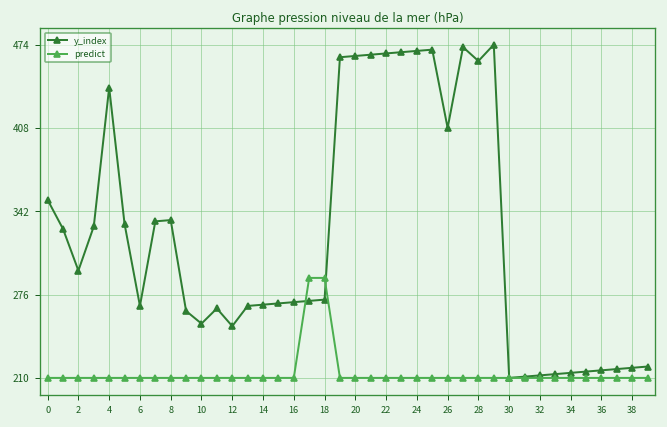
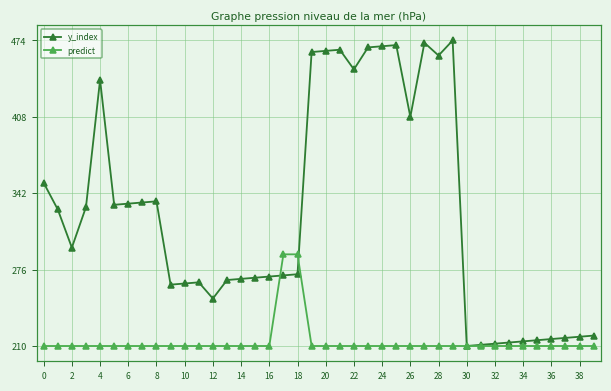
  {
    "y_index": {
      "0": 351,
      "2": 295,
      "4": 440,
-     "6": 267,
+     "6": 333,
      "8": 335,
-     "10": 253,
+     "10": 264,
      "12": 251,
      "14": 268,
      "16": 270,
      "18": 272,
      "20": 465,
-     "22": 467,
+     "22": 449,
      "24": 469,
      "26": 408,
      "28": 461,
      "34": 214,
      "36": 216,
      "38": 218
    },
    "predict": {
      "0": 210,
      "2": 210,
      "4": 210,
      "6": 210,
      "8": 210,
      "10": 210,
      "12": 210,
      "14": 210,
      "16": 210,
      "18": 289,
      "20": 210,
      "22": 210,
      "24": 210,
      "26": 210,
      "28": 210,
      "34": 210,
      "36": 210,
      "38": 210
    }
  }
